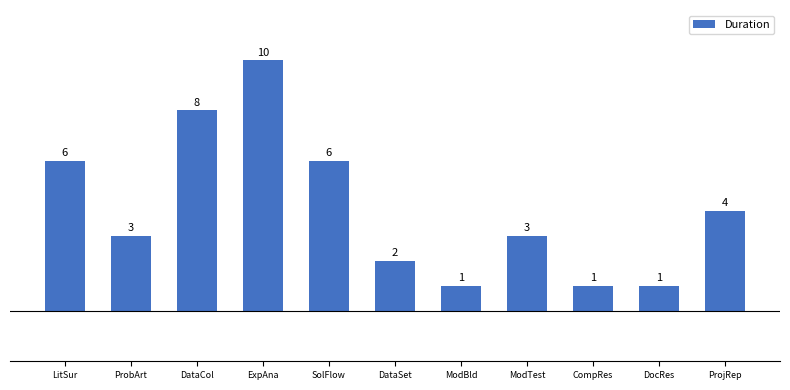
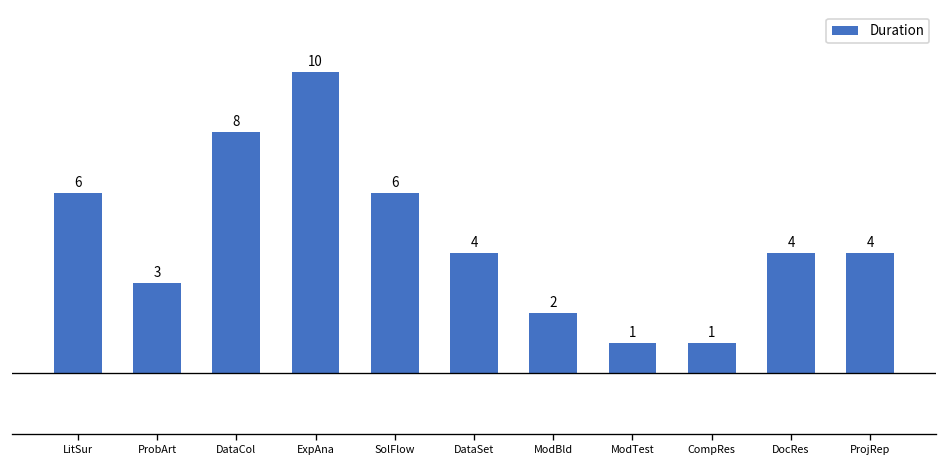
  {
    "LitSur": 6,
    "ProbArt": 3,
    "DataCol": 8,
    "ExpAna": 10,
    "SolFlow": 6,
-   "DataSet": 2,
-   "ModBld": 1,
-   "ModTest": 3,
+   "DataSet": 4,
+   "ModBld": 2,
+   "ModTest": 1,
    "CompRes": 1,
-   "DocRes": 1,
+   "DocRes": 4,
    "ProjRep": 4
  }
